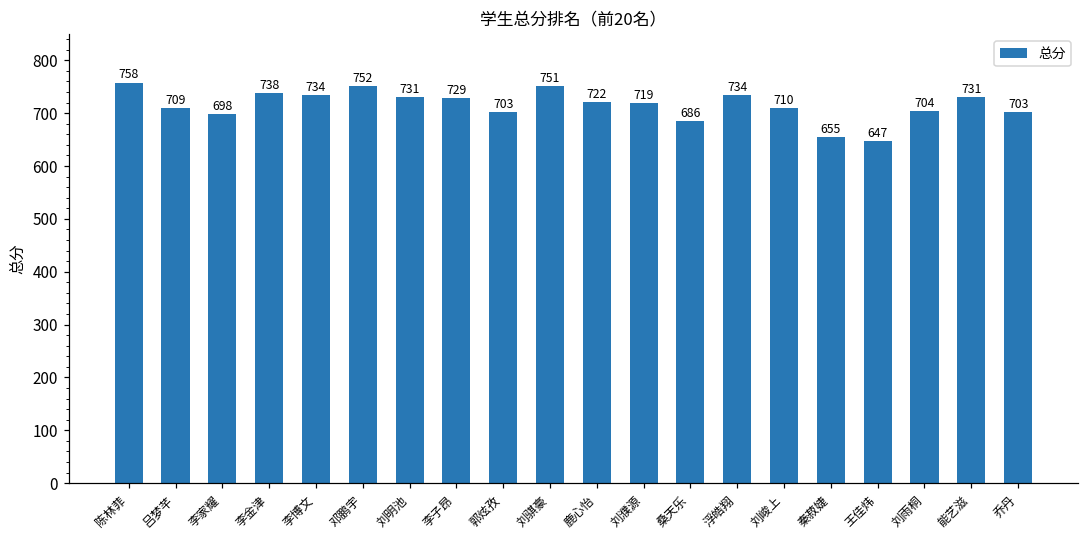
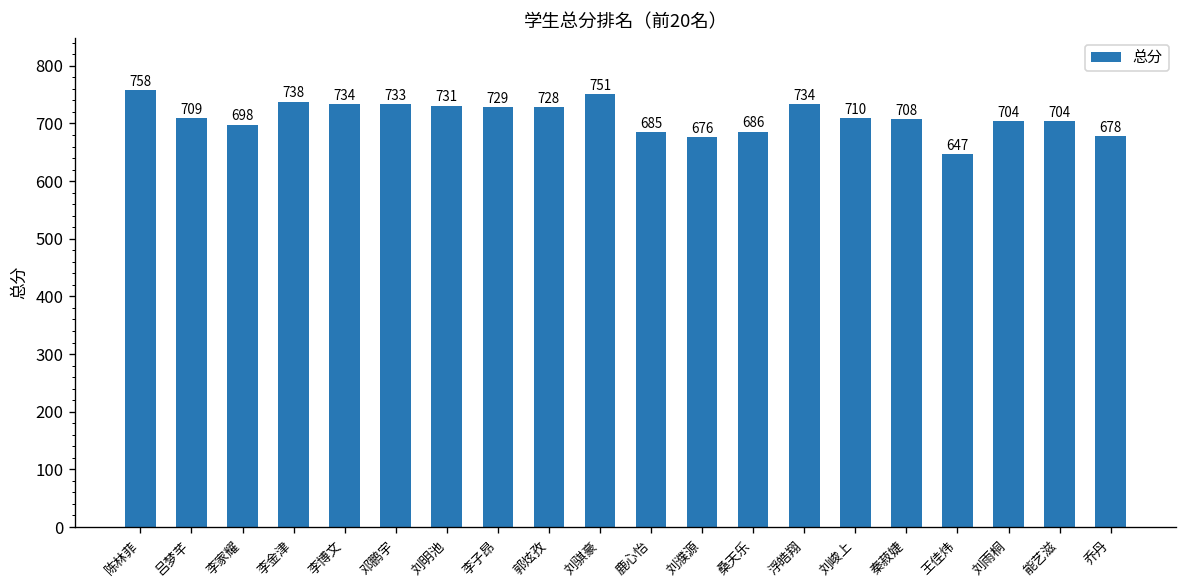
  {
    "陈林菲": 758,
    "吕梦芊": 709,
    "李家耀": 698,
    "李金津": 738,
    "李博文": 734,
-   "邓鹏宇": 752,
+   "邓鹏宇": 733,
    "刘明池": 731,
    "李子昂": 729,
-   "郭炫孜": 703,
+   "郭炫孜": 728,
    "刘骐豪": 751,
-   "鹿心怡": 722,
-   "刘濮源": 719,
+   "鹿心怡": 685,
+   "刘濮源": 676,
    "桑天乐": 686,
    "浮皓翔": 734,
    "刘峻上": 710,
-   "秦菽婕": 655,
+   "秦菽婕": 708,
    "王佳炜": 647,
    "刘雨桐": 704,
-   "能艺滋": 731,
-   "乔丹": 703
+   "能艺滋": 704,
+   "乔丹": 678
  }
